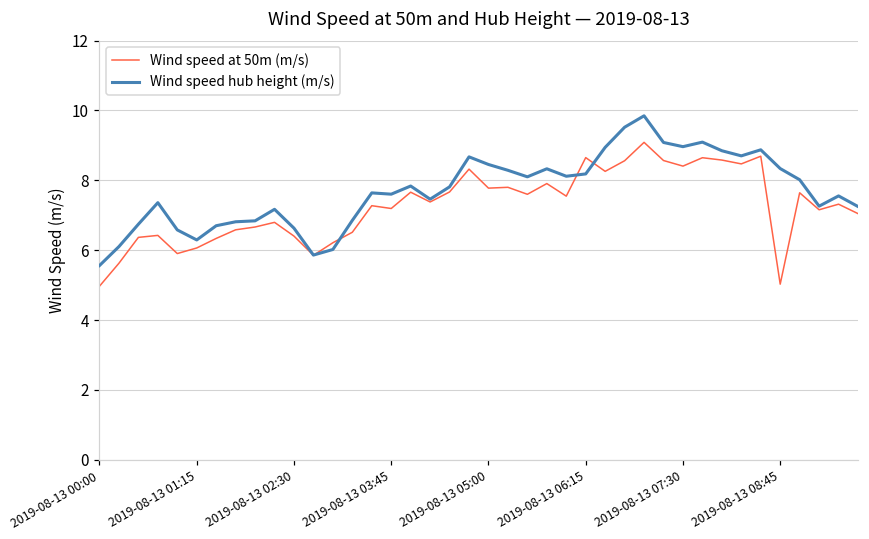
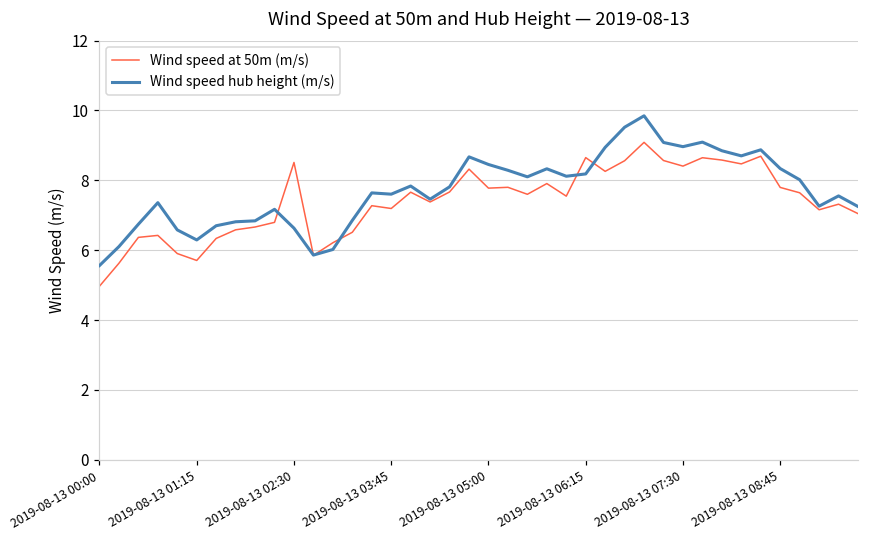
  {
    "Wind speed at 50m (m/s)": {
      "2019-08-13 00:00": 5.0,
-     "2019-08-13 01:15": 6.1,
-     "2019-08-13 02:30": 6.4,
+     "2019-08-13 01:15": 5.7,
+     "2019-08-13 02:30": 8.5,
      "2019-08-13 03:45": 7.2,
      "2019-08-13 05:00": 7.8,
      "2019-08-13 06:15": 8.7,
      "2019-08-13 07:30": 8.4,
-     "2019-08-13 08:45": 5.0
+     "2019-08-13 08:45": 7.8
    },
    "Wind speed hub height (m/s)": {
      "2019-08-13 00:00": 5.6,
      "2019-08-13 01:15": 6.3,
      "2019-08-13 02:30": 6.6,
      "2019-08-13 03:45": 7.6,
      "2019-08-13 05:00": 8.5,
      "2019-08-13 06:15": 8.2,
      "2019-08-13 07:30": 9.0,
      "2019-08-13 08:45": 8.3
    }
  }
